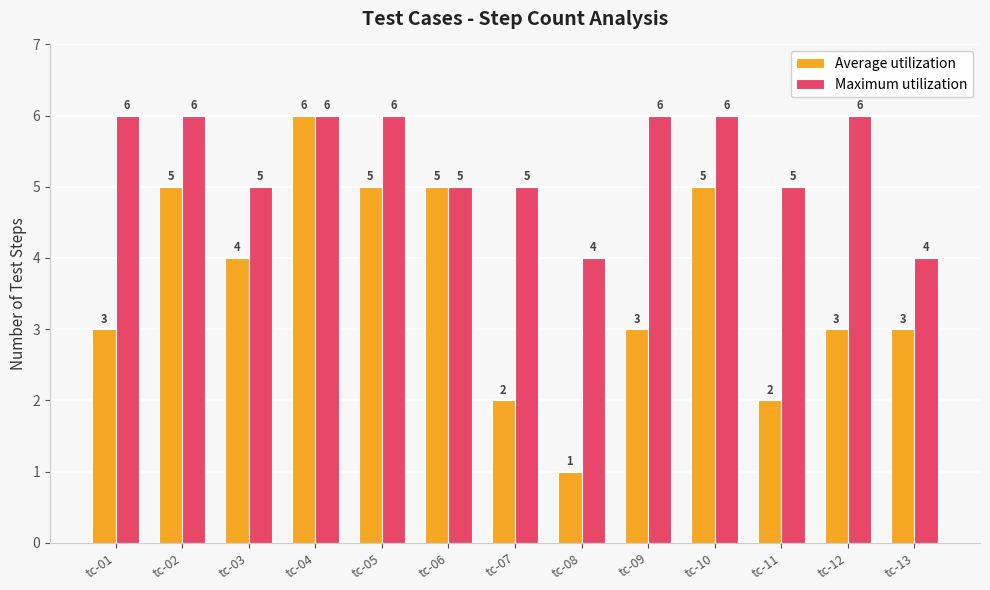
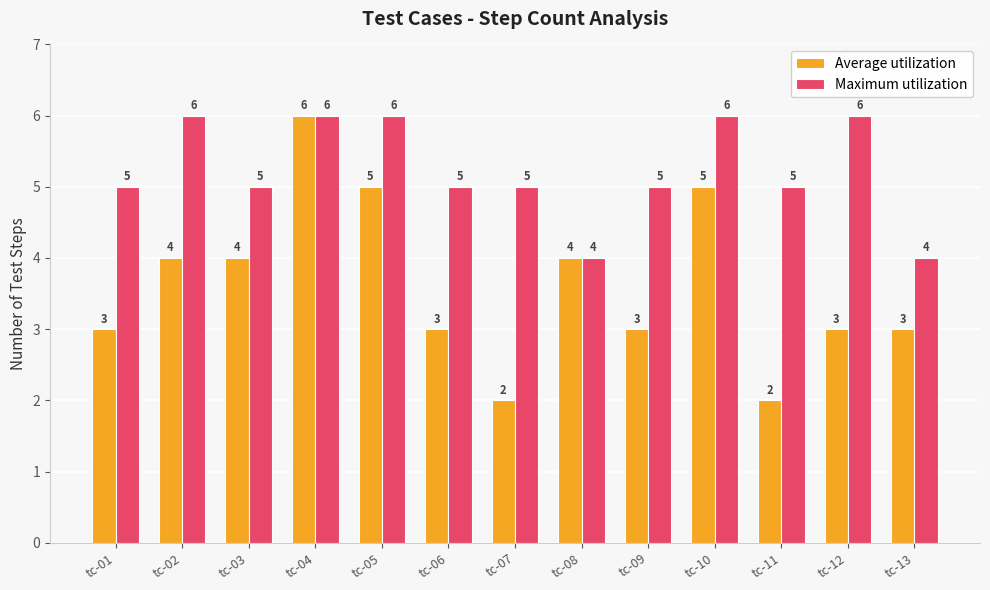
  {
    "Average utilization": {
      "tc-01": 3,
-     "tc-02": 5,
+     "tc-02": 4,
      "tc-03": 4,
      "tc-04": 6,
      "tc-05": 5,
-     "tc-06": 5,
+     "tc-06": 3,
      "tc-07": 2,
-     "tc-08": 1,
+     "tc-08": 4,
      "tc-09": 3,
      "tc-10": 5,
      "tc-11": 2,
      "tc-12": 3,
      "tc-13": 3
    },
    "Maximum utilization": {
-     "tc-01": 6,
+     "tc-01": 5,
      "tc-02": 6,
      "tc-03": 5,
      "tc-04": 6,
      "tc-05": 6,
      "tc-06": 5,
      "tc-07": 5,
      "tc-08": 4,
-     "tc-09": 6,
+     "tc-09": 5,
      "tc-10": 6,
      "tc-11": 5,
      "tc-12": 6,
      "tc-13": 4
    }
  }
